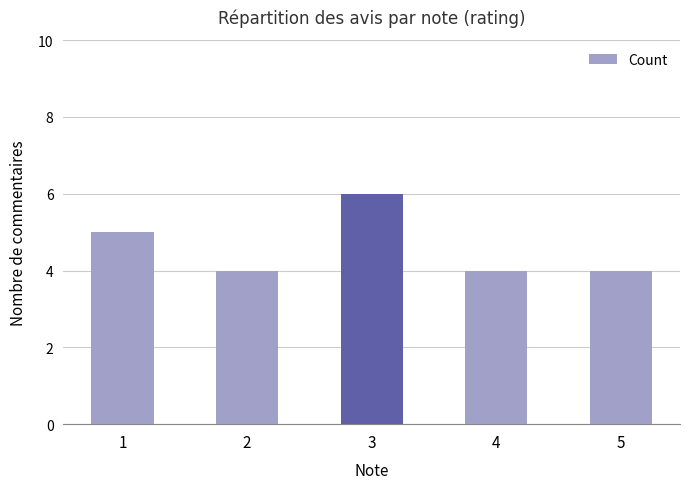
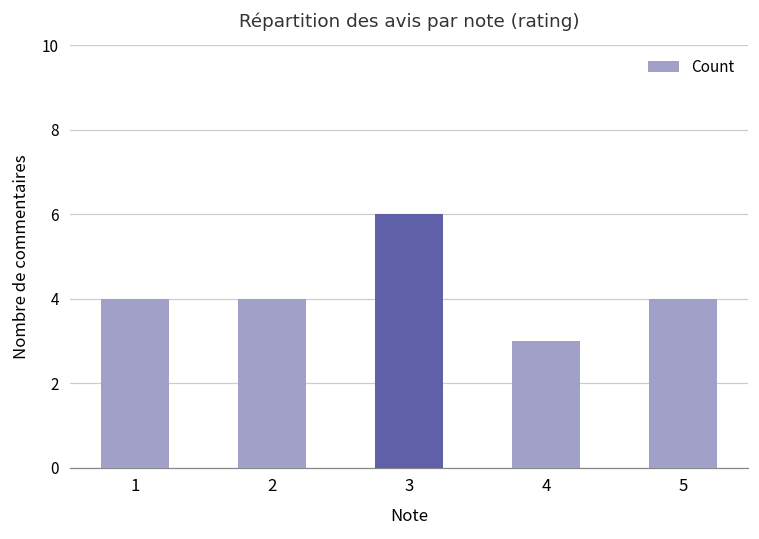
  {
-   "1": 5,
+   "1": 4,
    "2": 4,
    "3": 6,
-   "4": 4,
+   "4": 3,
    "5": 4
  }
